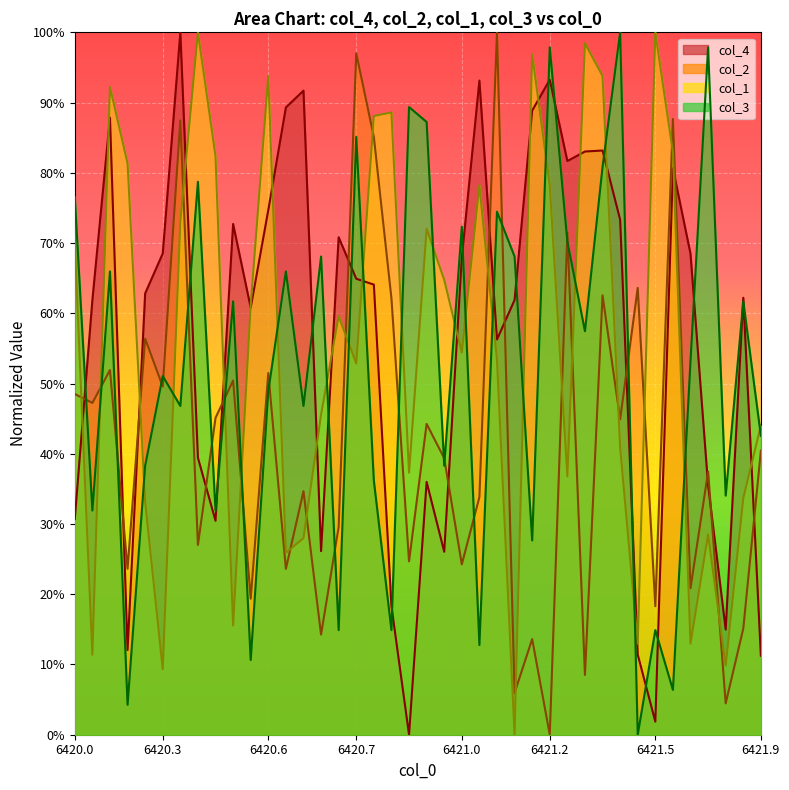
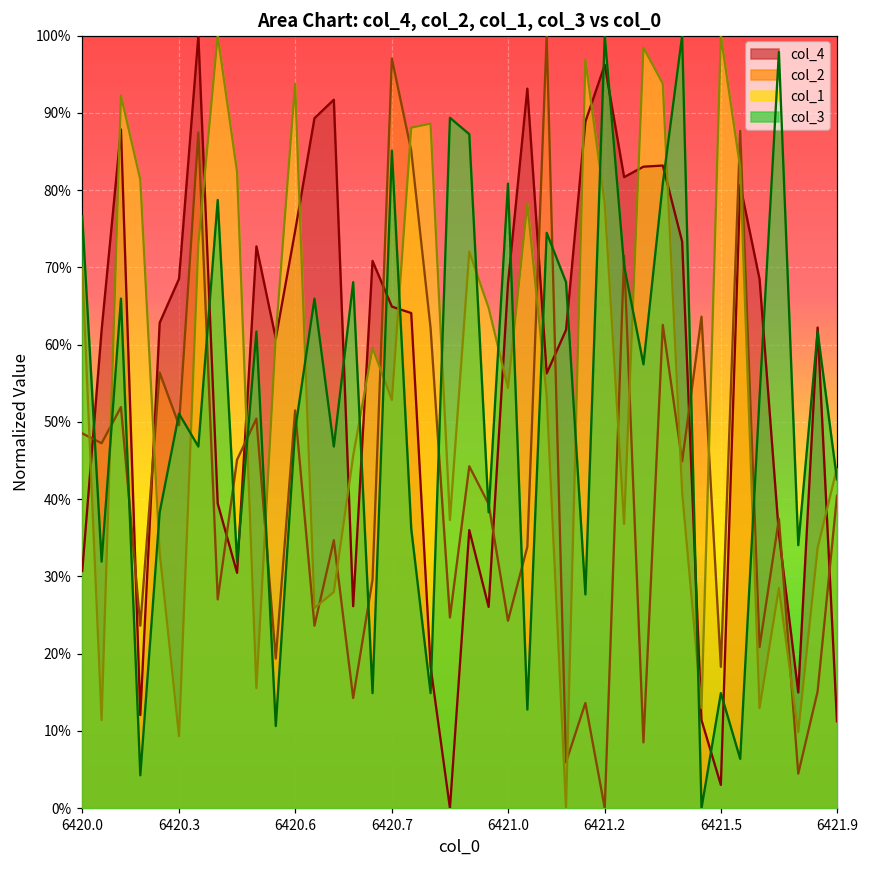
  {
    "col_4": {
      "6420.0": "31%",
      "6420.3": "69%",
      "6420.6": "75%",
      "6420.7": "65%",
      "6421.0": "68%",
-     "6421.2": "93%",
-     "6421.5": "2%",
+     "6421.2": "96%",
+     "6421.5": "3%",
      "6421.9": "11%"
    },
    "col_3": {
      "6420.0": "77%",
      "6420.3": "51%",
      "6420.6": "49%",
      "6420.7": "85%",
-     "6421.0": "72%",
-     "6421.2": "98%",
+     "6421.0": "81%",
+     "6421.2": "100%",
      "6421.5": "15%",
      "6421.9": "43%"
    }
  }
